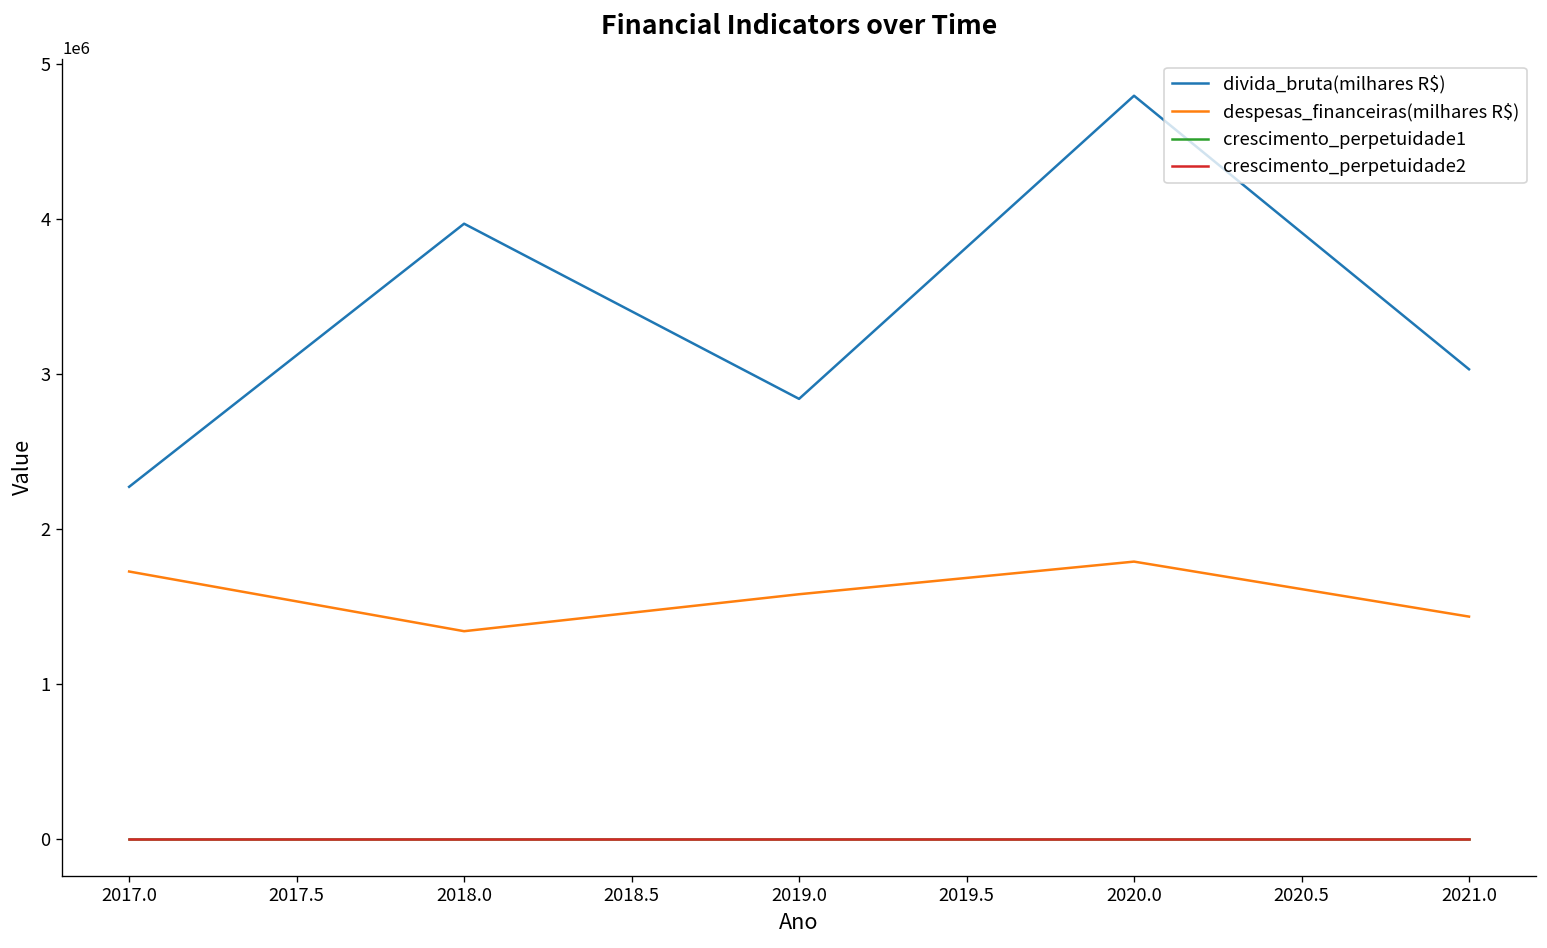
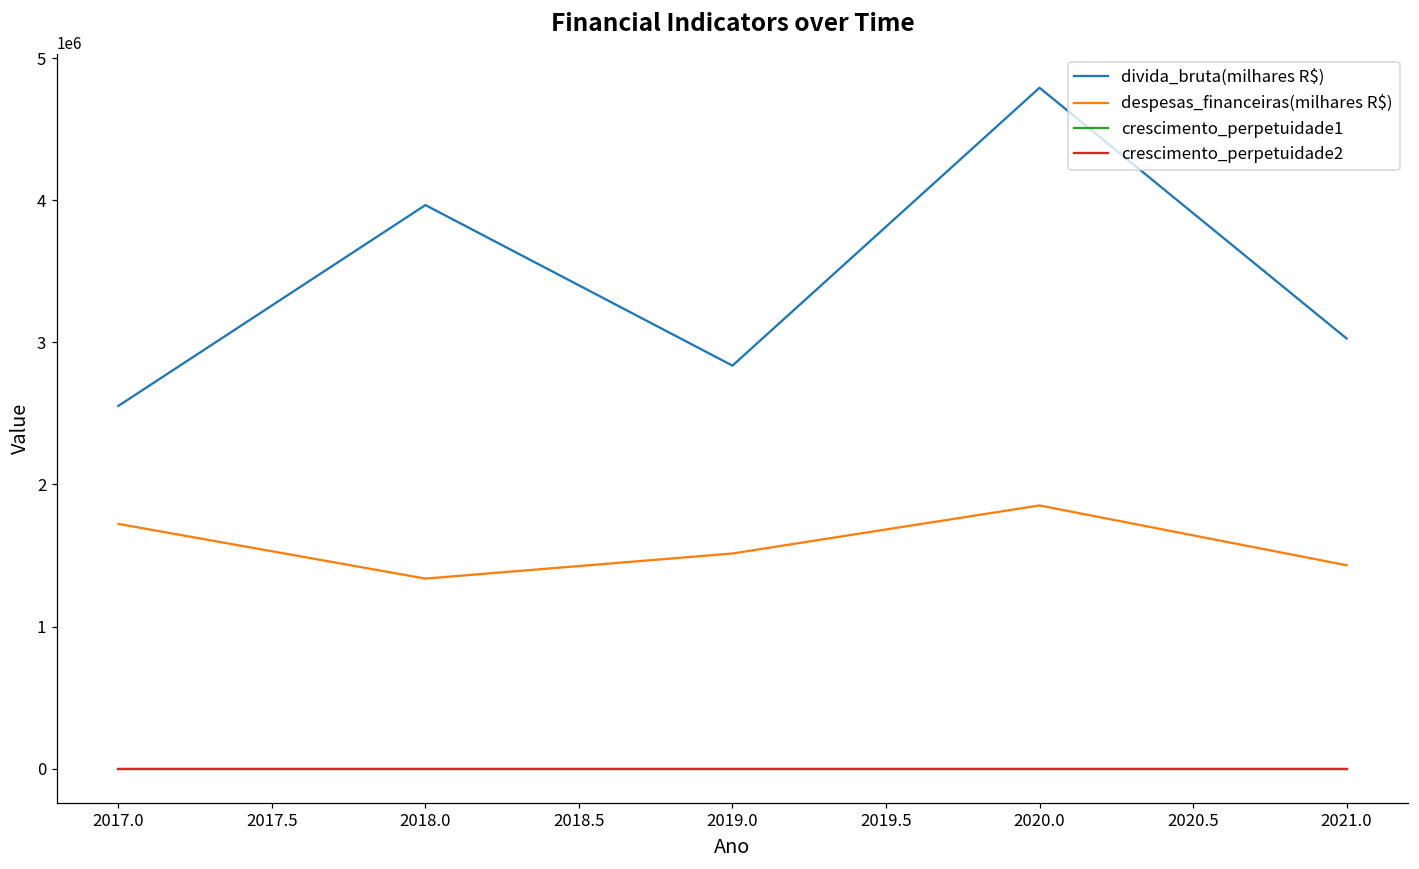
  {
    "divida_bruta(milhares R$)": {
-     "2017.0": 2270000,
+     "2017.0": 2550000,
      "2018.0": 3970000,
      "2019.0": 2840000,
      "2020.0": 4790000,
      "2021.0": 3030000
    },
    "despesas_financeiras(milhares R$)": {
      "2017.0": 1720000,
      "2018.0": 1340000,
-     "2019.0": 1580000,
-     "2020.0": 1790000,
+     "2019.0": 1510000,
+     "2020.0": 1850000,
      "2021.0": 1430000
    },
    "crescimento_perpetuidade2": {
      "2017.0": 0,
      "2018.0": 0,
      "2019.0": 0,
      "2020.0": 0,
      "2021.0": 0
    }
  }
